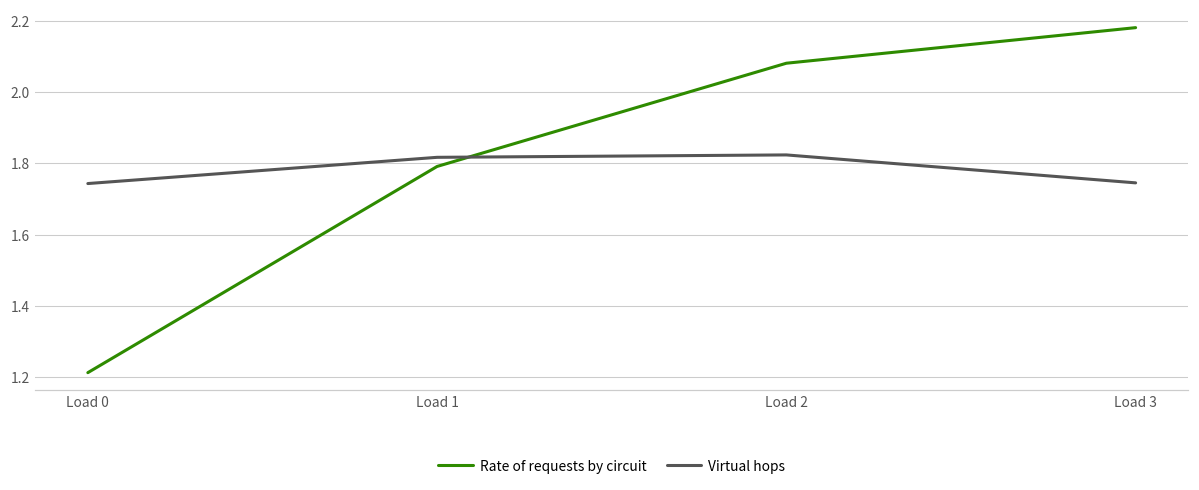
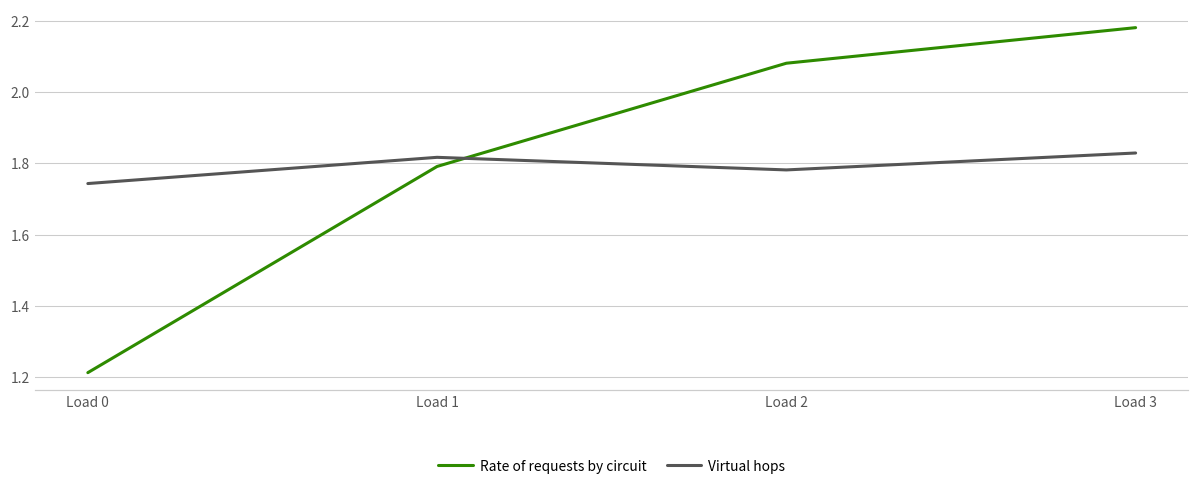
  {
    "Rate of requests by circuit": {
      "Load 0": 1.21,
      "Load 1": 1.79,
      "Load 2": 2.08,
      "Load 3": 2.18
    },
    "Virtual hops": {
      "Load 0": 1.74,
      "Load 1": 1.82,
-     "Load 2": 1.82,
-     "Load 3": 1.74
+     "Load 2": 1.78,
+     "Load 3": 1.83
    }
  }
